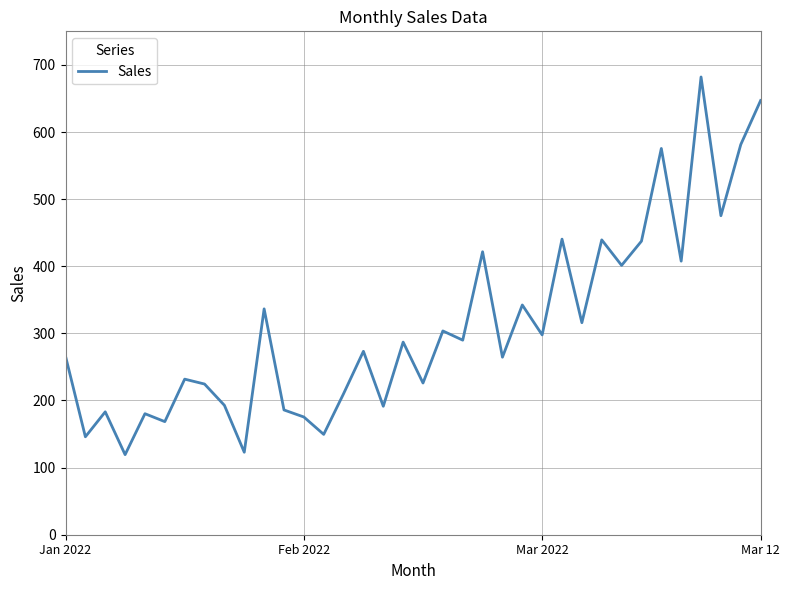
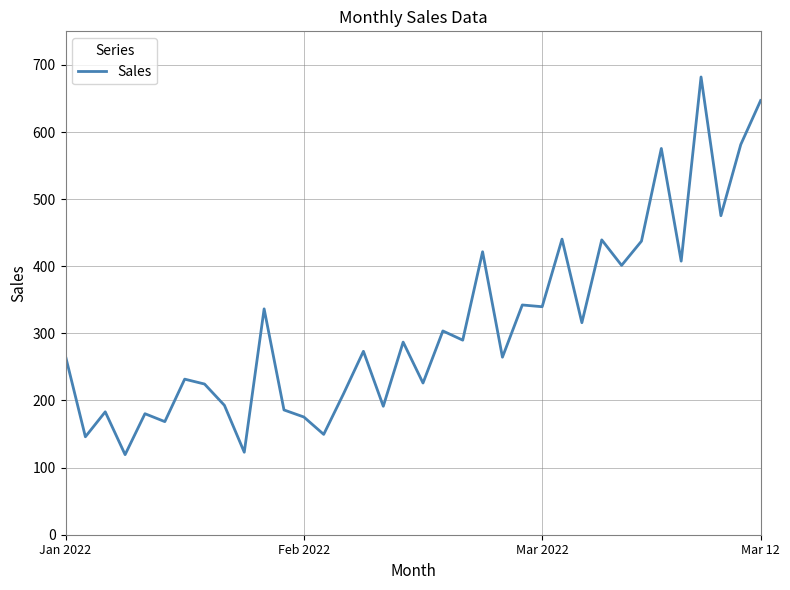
  {
    "Jan 2022": 270,
    "Feb 2022": 180,
-   "Mar 2022": 300,
+   "Mar 2022": 340,
    "Mar 12": 650
  }
